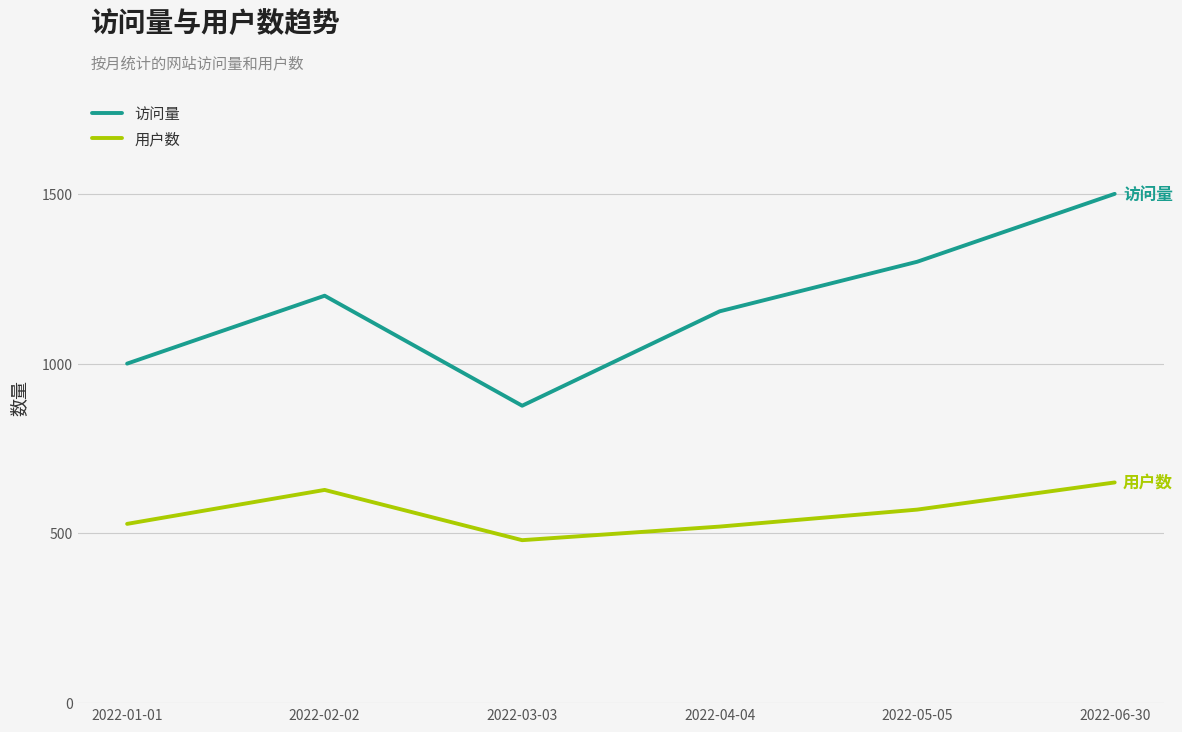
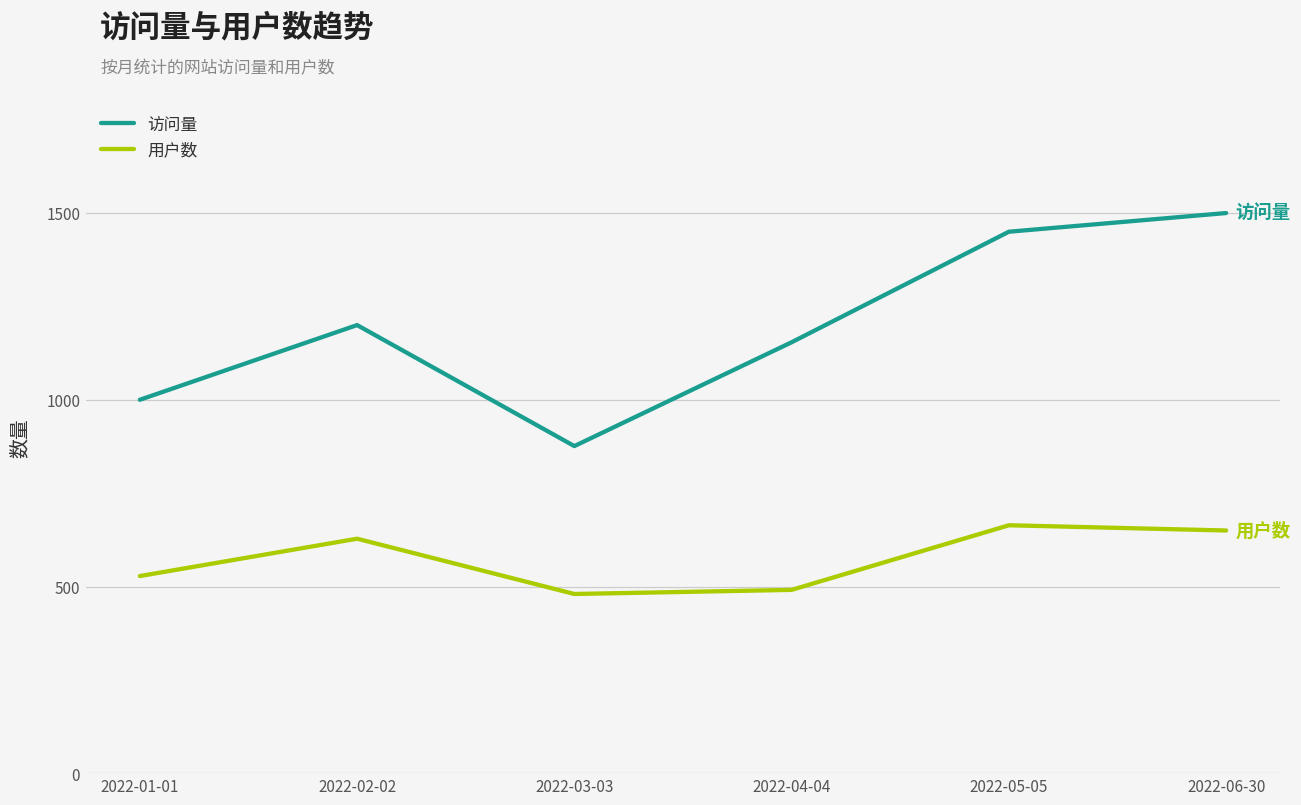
  {
    "访问量": {
      "2022-01-01": 1000,
      "2022-02-02": 1200,
      "2022-03-03": 880,
      "2022-04-04": 1150,
-     "2022-05-05": 1300,
+     "2022-05-05": 1450,
      "2022-06-30": 1500
    },
    "用户数": {
      "2022-01-01": 530,
      "2022-02-02": 630,
      "2022-03-03": 480,
-     "2022-04-04": 520,
-     "2022-05-05": 570,
+     "2022-04-04": 490,
+     "2022-05-05": 660,
      "2022-06-30": 650
    }
  }
